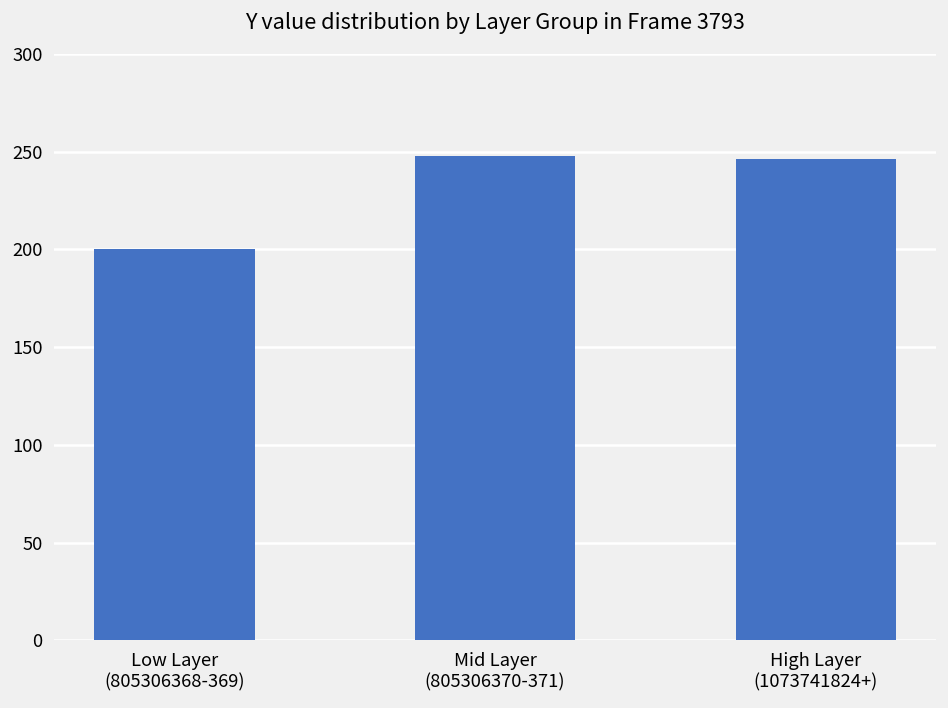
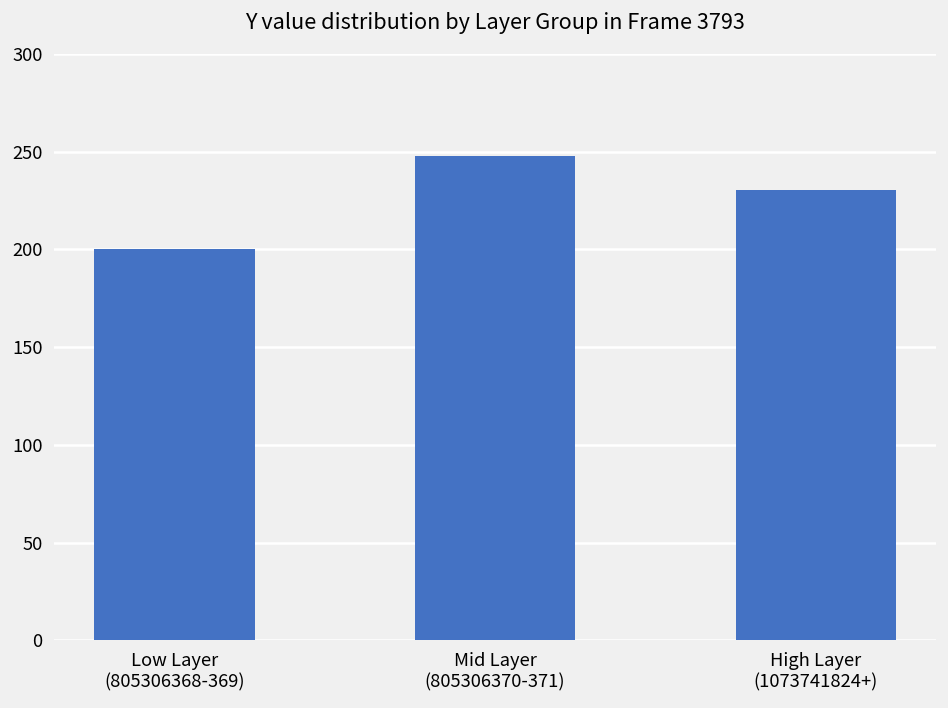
  {
    "Low Layer (805306368-369)": 200,
    "Mid Layer (805306370-371)": 248,
-   "High Layer (1073741824+)": 246
+   "High Layer (1073741824+)": 231
  }
